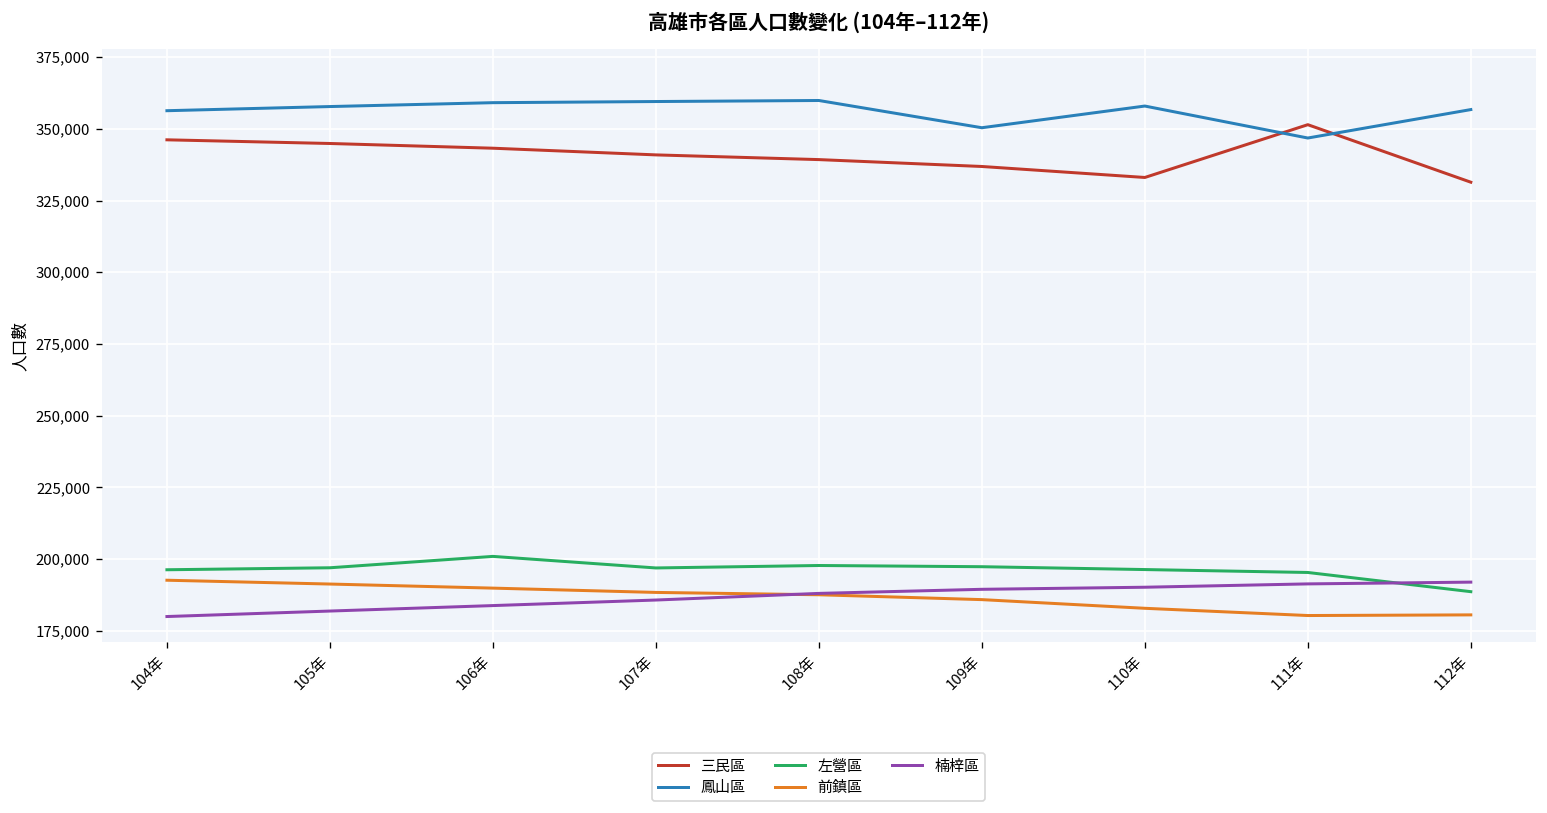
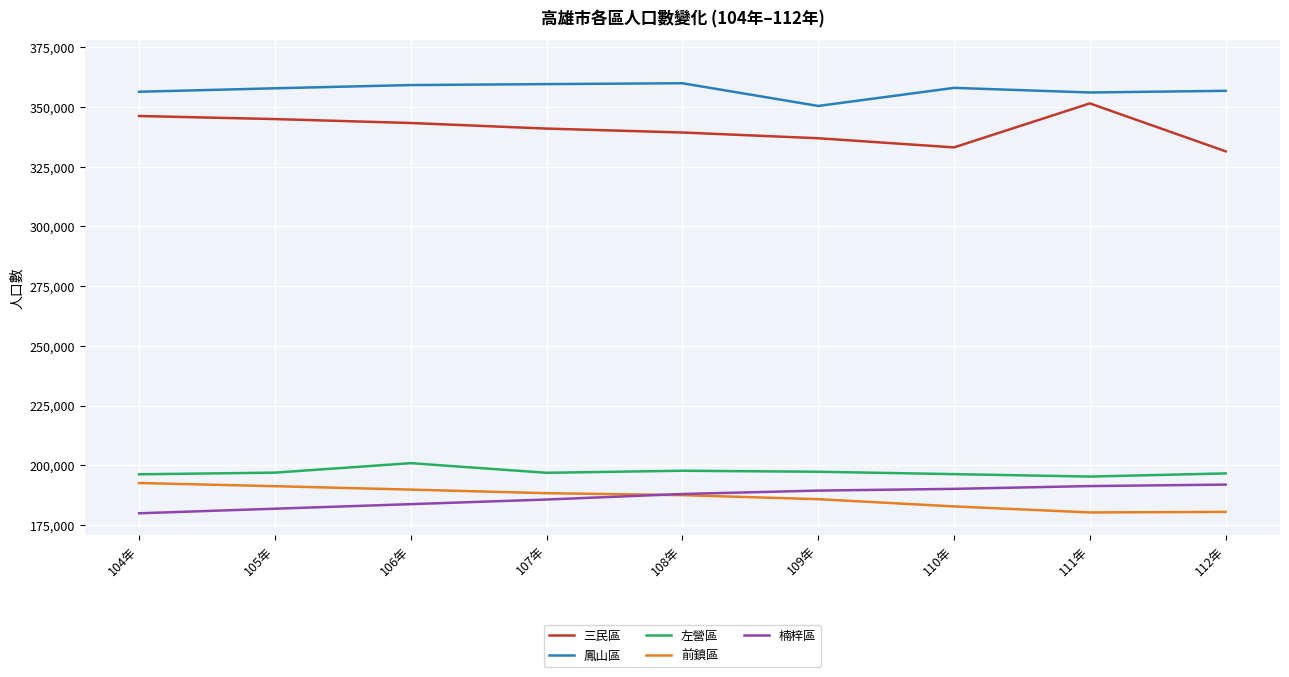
  {
    "三民區": {
      "104年": "346,000",
      "105年": "345,000",
      "106年": "343,000",
      "107年": "341,000",
      "108年": "339,000",
      "109年": "337,000",
      "110年": "333,000",
      "111年": "351,000",
      "112年": "331,000"
    },
    "鳳山區": {
      "104年": "356,000",
      "105年": "358,000",
      "106年": "359,000",
      "107年": "360,000",
      "108年": "360,000",
      "109年": "350,000",
      "110年": "358,000",
-     "111年": "347,000",
+     "111年": "356,000",
      "112年": "357,000"
    },
    "左營區": {
      "104年": "196,000",
      "105年": "197,000",
      "106年": "201,000",
      "107年": "197,000",
      "108年": "198,000",
      "109年": "197,000",
      "110年": "196,000",
      "111年": "195,000",
-     "112年": "189,000"
+     "112年": "197,000"
    },
    "前鎮區": {
      "104年": "193,000",
      "105年": "191,000",
      "106年": "190,000",
      "107年": "188,000",
      "109年": "186,000",
      "110年": "183,000",
      "111年": "180,000",
      "112年": "181,000"
    },
    "楠梓區": {
      "104年": "180,000",
      "105年": "182,000",
      "106年": "184,000",
      "107年": "186,000",
      "109年": "189,000",
      "110年": "190,000",
      "111年": "191,000",
      "112年": "192,000"
    }
  }
